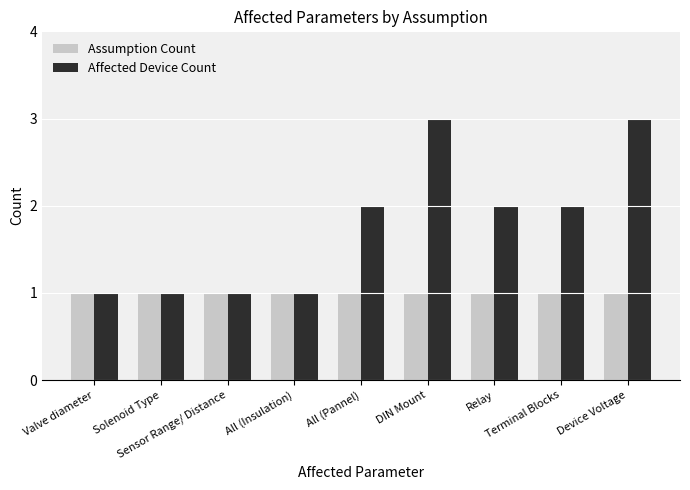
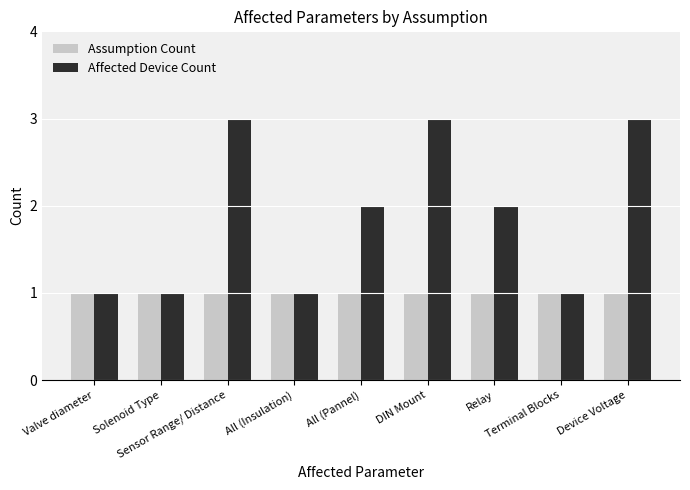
  {
    "Assumption Count": {
      "Valve diameter": 1,
      "Solenoid Type": 1,
      "Sensor Range/ Distance": 1,
      "All (Insulation)": 1,
      "All (Pannel)": 1,
      "DIN Mount": 1,
      "Relay": 1,
      "Terminal Blocks": 1,
      "Device Voltage": 1
    },
    "Affected Device Count": {
      "Valve diameter": 1,
      "Solenoid Type": 1,
-     "Sensor Range/ Distance": 1,
+     "Sensor Range/ Distance": 3,
      "All (Insulation)": 1,
      "All (Pannel)": 2,
      "DIN Mount": 3,
      "Relay": 2,
-     "Terminal Blocks": 2,
+     "Terminal Blocks": 1,
      "Device Voltage": 3
    }
  }
